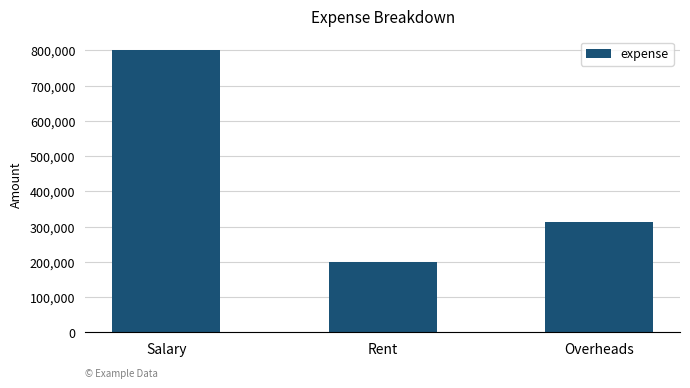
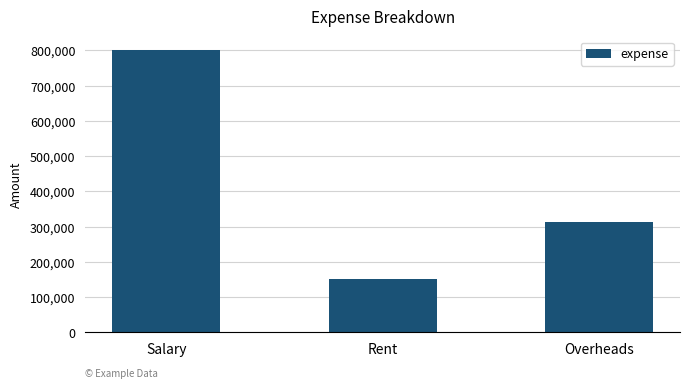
  {
    "Salary": "800,000",
-   "Rent": "200,000",
+   "Rent": "150,000",
    "Overheads": "310,000"
  }
